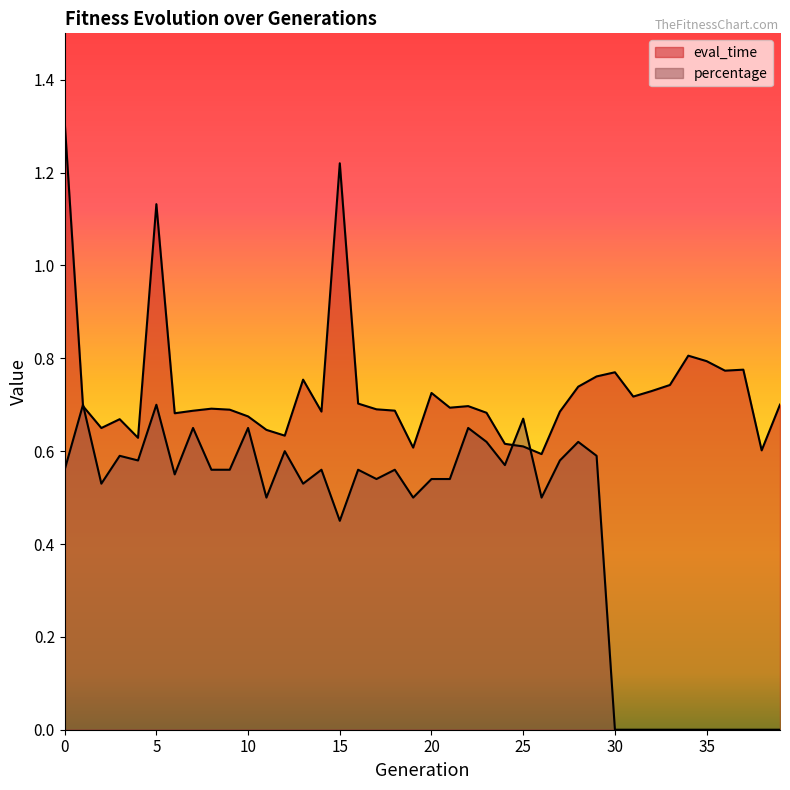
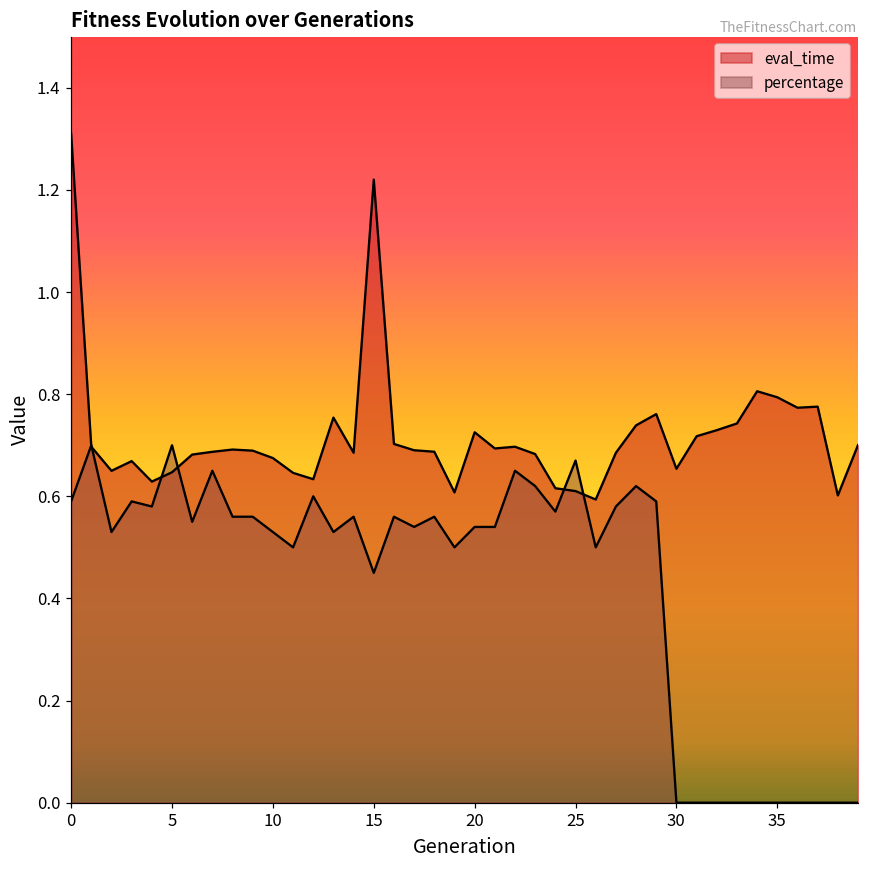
  {
    "eval_time": {
      "0": 1.31,
-     "5": 1.13,
+     "5": 0.65,
      "10": 0.67,
      "15": 1.22,
      "20": 0.73,
      "25": 0.61,
-     "30": 0.77,
+     "30": 0.65,
      "35": 0.79
    },
    "percentage": {
-     "0": 0.56,
+     "0": 0.59,
      "5": 0.70,
-     "10": 0.65,
+     "10": 0.53,
      "15": 0.45,
      "20": 0.54,
      "25": 0.67,
      "30": 0.00,
      "35": 0.00
    }
  }
